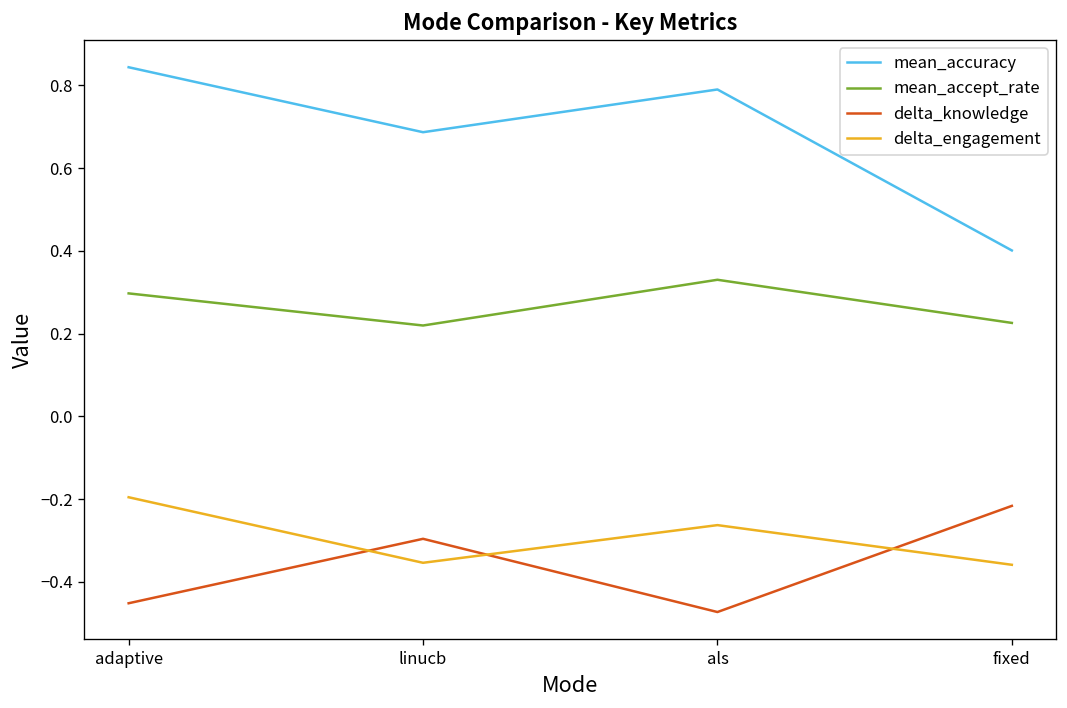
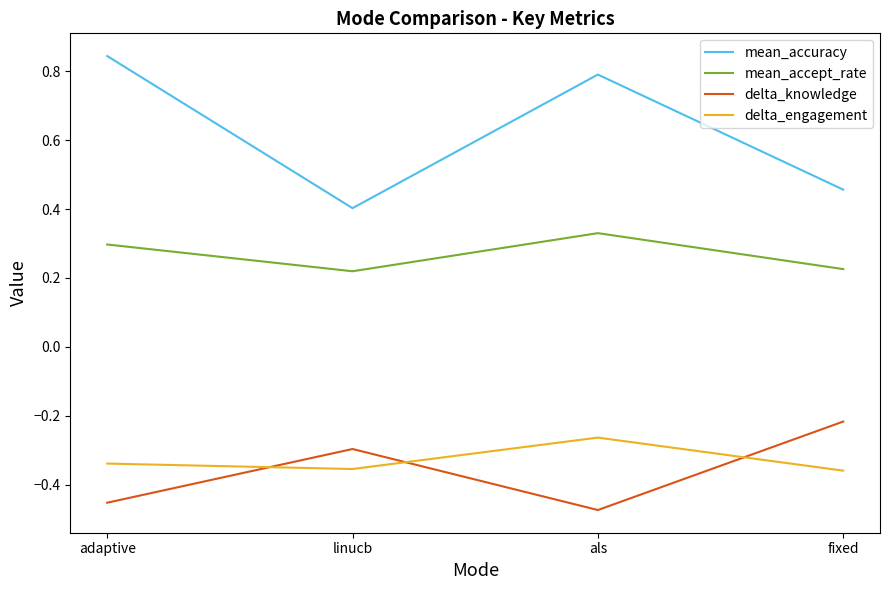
  {
    "mean_accuracy": {
      "adaptive": 0.84,
-     "linucb": 0.69,
+     "linucb": 0.40,
      "als": 0.79,
-     "fixed": 0.40
+     "fixed": 0.46
    },
    "mean_accept_rate": {
      "adaptive": 0.30,
      "linucb": 0.22,
      "als": 0.33,
      "fixed": 0.23
    },
    "delta_knowledge": {
      "adaptive": -0.45,
      "linucb": -0.30,
      "als": -0.47,
      "fixed": -0.22
    },
    "delta_engagement": {
-     "adaptive": -0.20,
+     "adaptive": -0.34,
      "linucb": -0.35,
      "als": -0.26,
      "fixed": -0.36
    }
  }
